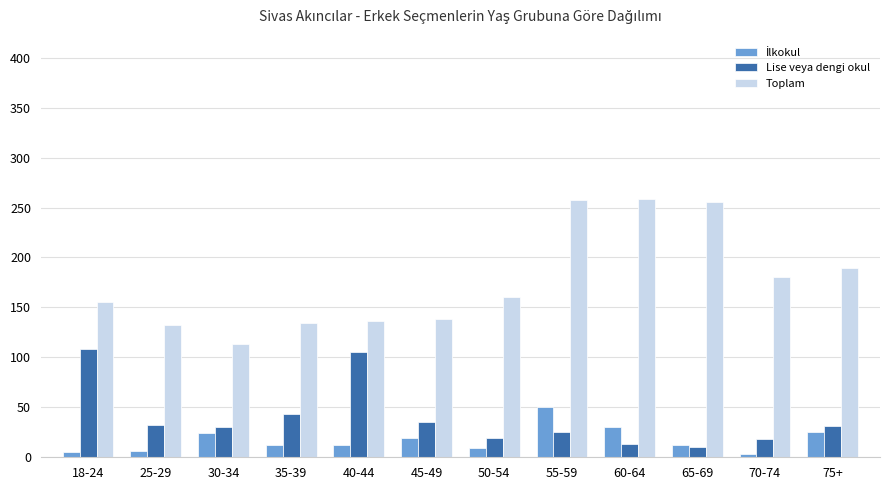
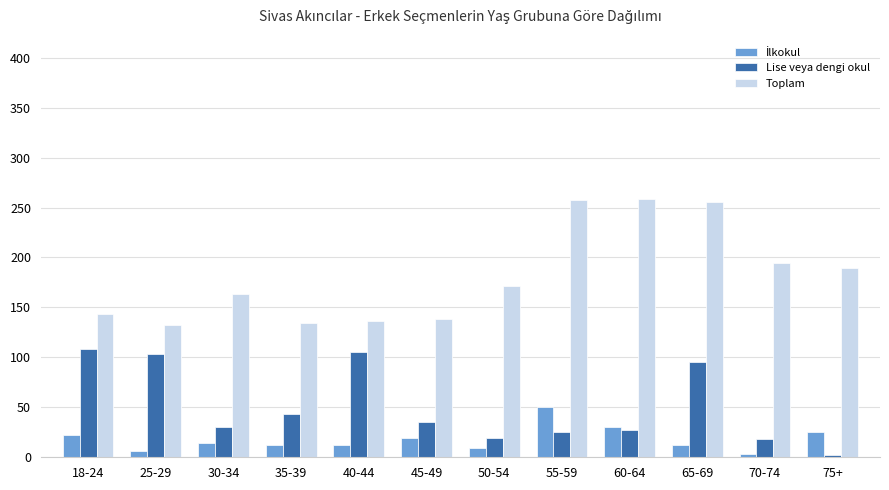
  {
    "İlkokul": {
-     "18-24": 10,
+     "18-24": 20,
      "25-29": 10,
-     "30-34": 20,
+     "30-34": 10,
      "35-39": 10,
      "40-44": 10,
      "45-49": 20,
      "50-54": 10,
      "55-59": 50,
      "60-64": 30,
      "65-69": 10,
      "70-74": 0,
      "75+": 30
    },
    "Lise veya dengi okul": {
      "18-24": 110,
-     "25-29": 30,
+     "25-29": 100,
      "30-34": 30,
      "35-39": 40,
      "40-44": 110,
      "45-49": 40,
      "50-54": 20,
      "55-59": 30,
-     "60-64": 10,
-     "65-69": 10,
+     "60-64": 30,
+     "65-69": 100,
      "70-74": 20,
-     "75+": 30
+     "75+": 0
    },
    "Toplam": {
-     "18-24": 160,
+     "18-24": 140,
      "25-29": 130,
-     "30-34": 110,
+     "30-34": 160,
      "35-39": 130,
      "40-44": 140,
      "45-49": 140,
-     "50-54": 160,
+     "50-54": 170,
      "55-59": 260,
      "60-64": 260,
      "65-69": 260,
-     "70-74": 180,
+     "70-74": 190,
      "75+": 190
    }
  }
